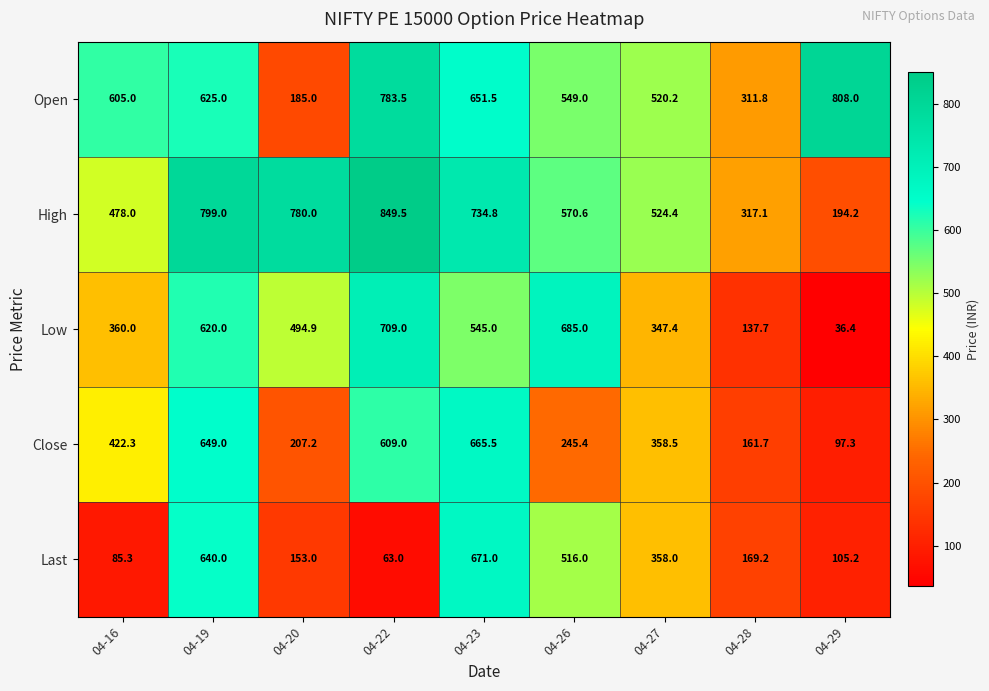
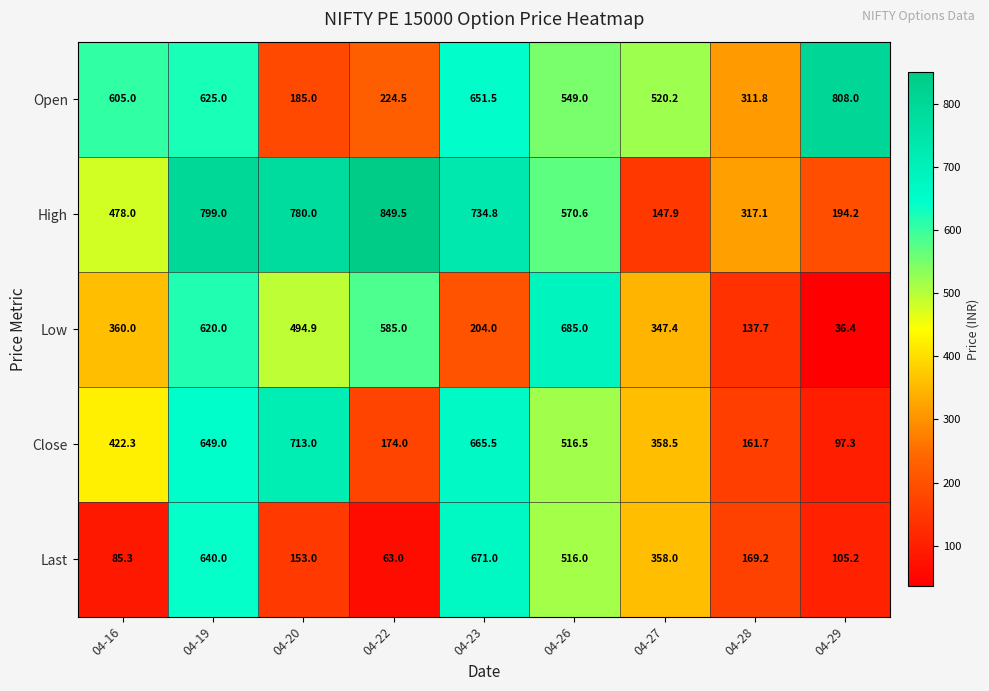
  {
    "Open": {
      "04-16": 605.0,
      "04-19": 625.0,
      "04-20": 185.0,
-     "04-22": 783.5,
+     "04-22": 224.5,
      "04-23": 651.5,
      "04-26": 549.0,
      "04-27": 520.2,
      "04-28": 311.8,
      "04-29": 808.0
    },
    "High": {
      "04-16": 478.0,
      "04-19": 799.0,
      "04-20": 780.0,
      "04-22": 849.5,
      "04-23": 734.8,
      "04-26": 570.6,
-     "04-27": 524.4,
+     "04-27": 147.9,
      "04-28": 317.1,
      "04-29": 194.2
    },
    "Low": {
      "04-16": 360.0,
      "04-19": 620.0,
      "04-20": 494.9,
-     "04-22": 709.0,
-     "04-23": 545.0,
+     "04-22": 585.0,
+     "04-23": 204.0,
      "04-26": 685.0,
      "04-27": 347.4,
      "04-28": 137.7,
      "04-29": 36.4
    },
    "Close": {
      "04-16": 422.3,
      "04-19": 649.0,
-     "04-20": 207.2,
-     "04-22": 609.0,
+     "04-20": 713.0,
+     "04-22": 174.0,
      "04-23": 665.5,
-     "04-26": 245.4,
+     "04-26": 516.5,
      "04-27": 358.5,
      "04-28": 161.7,
      "04-29": 97.3
    },
    "Last": {
      "04-16": 85.3,
      "04-19": 640.0,
      "04-20": 153.0,
      "04-22": 63.0,
      "04-23": 671.0,
      "04-26": 516.0,
      "04-27": 358.0,
      "04-28": 169.2,
      "04-29": 105.2
    }
  }
